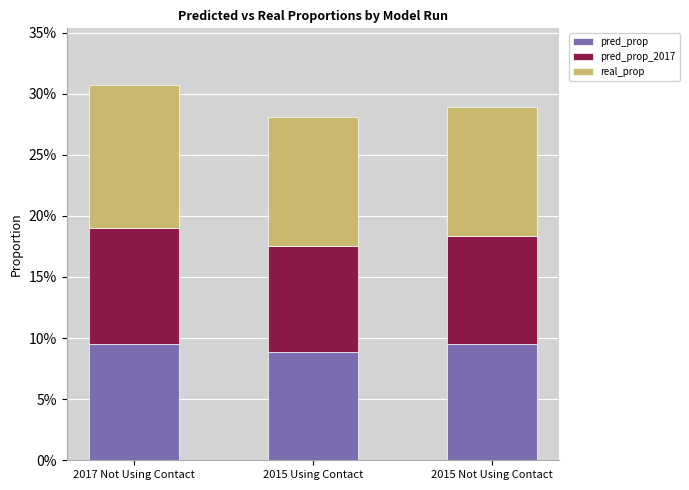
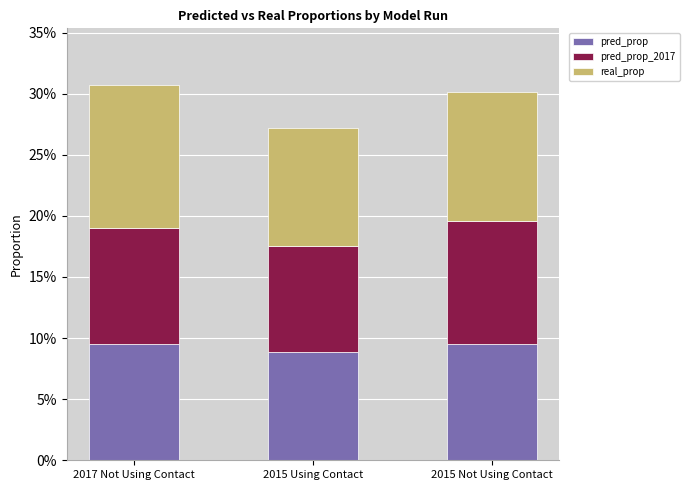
  {
    "pred_prop": {
      "2017 Not Using Contact": "9.5%",
      "2015 Using Contact": "8.9%",
      "2015 Not Using Contact": "9.5%"
    },
    "pred_prop_2017": {
      "2017 Not Using Contact": "9.5%",
      "2015 Using Contact": "8.6%",
-     "2015 Not Using Contact": "8.9%"
+     "2015 Not Using Contact": "10.1%"
    },
    "real_prop": {
      "2017 Not Using Contact": "11.7%",
-     "2015 Using Contact": "10.6%",
+     "2015 Using Contact": "9.7%",
      "2015 Not Using Contact": "10.6%"
    }
  }
